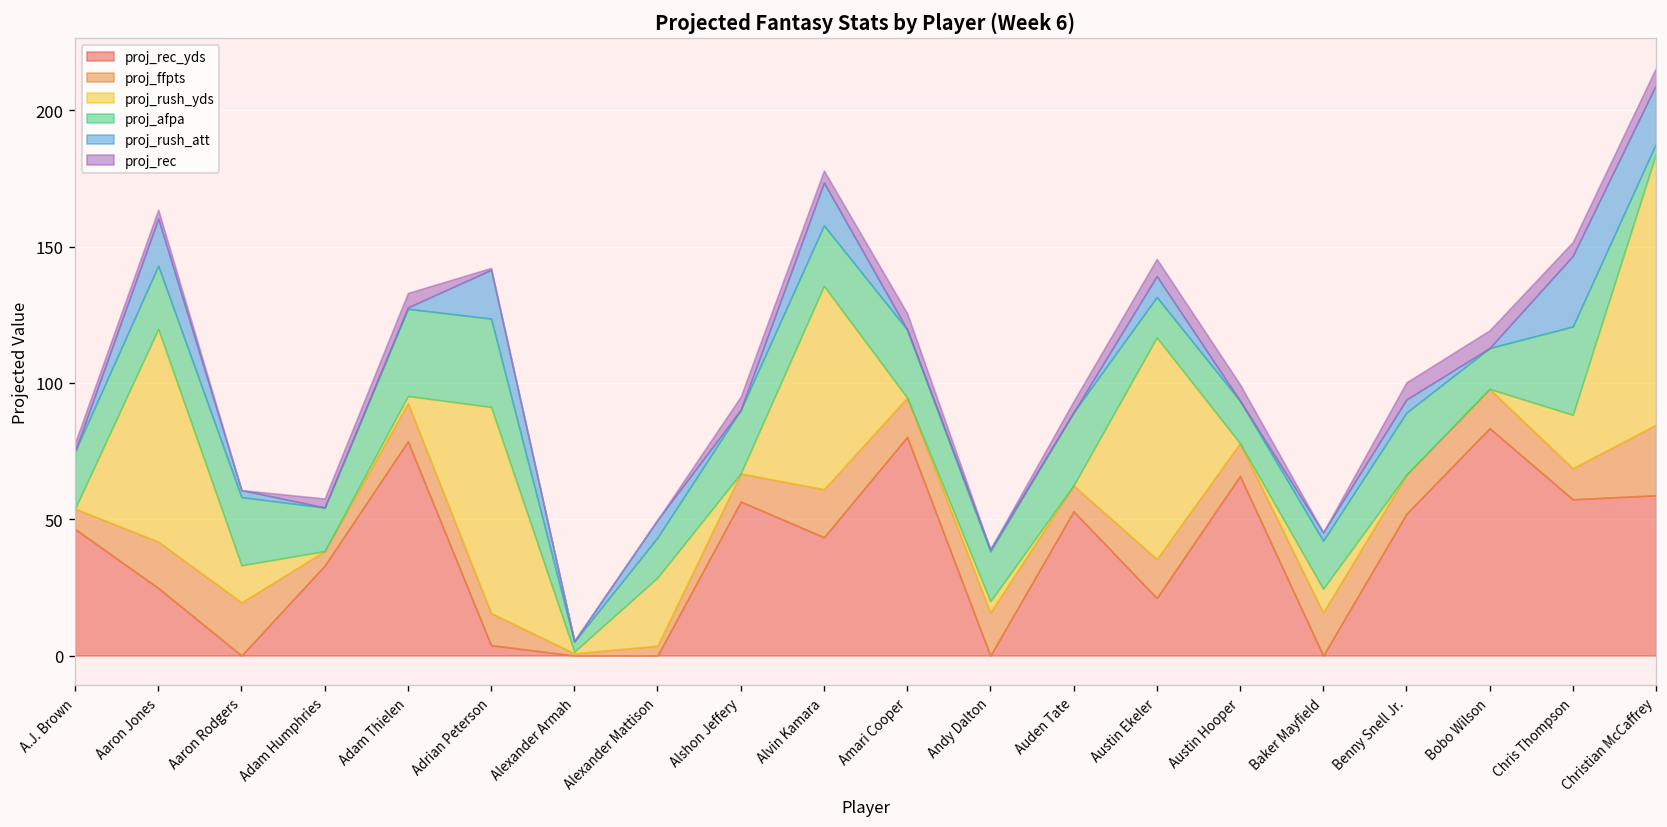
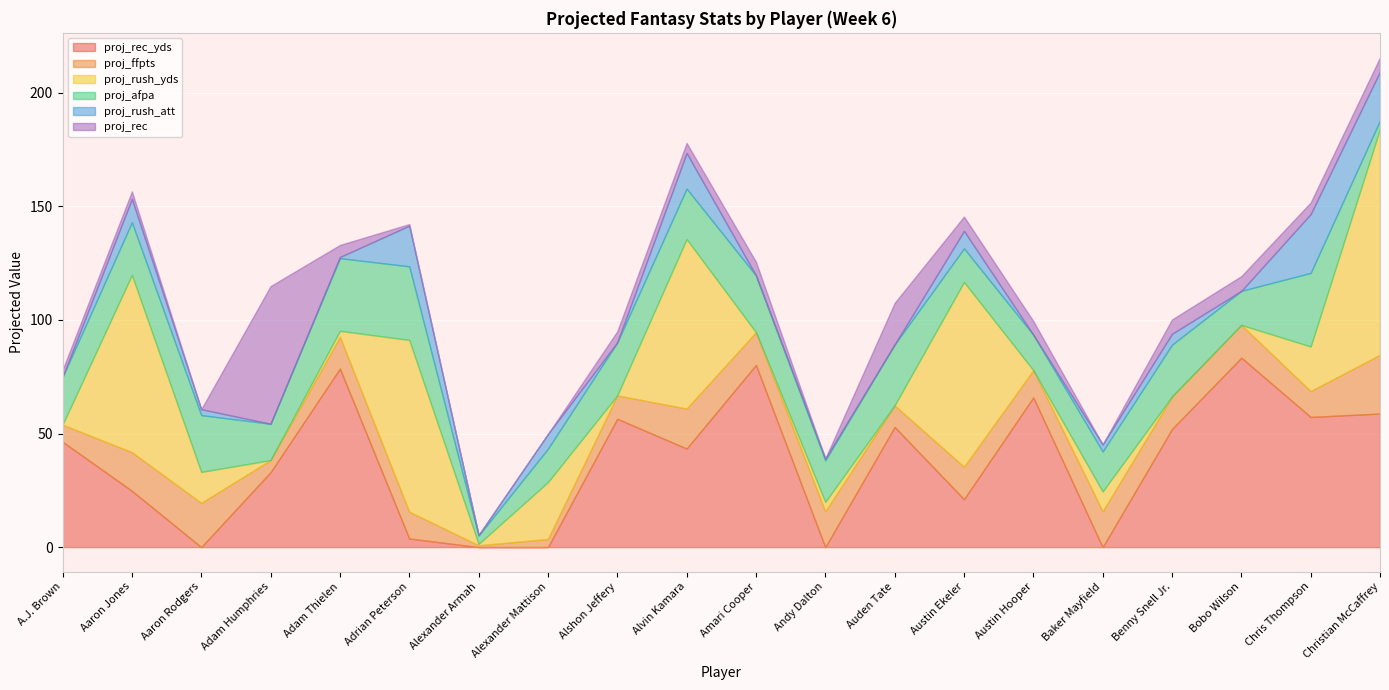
  {
    "proj_afpa": {
      "Aaron Jones": 23,
      "Aaron Rodgers": 25,
      "Adrian Peterson": 32,
      "Alexander Mattison": 15,
      "Alvin Kamara": 22,
      "Austin Ekeler": 15,
      "Baker Mayfield": 18,
      "Benny Snell Jr.": 23,
      "Chris Thompson": 32,
      "Christian McCaffrey": 4
    },
    "proj_rush_att": {
-     "Aaron Jones": 17,
+     "Aaron Jones": 10,
      "Alvin Kamara": 16,
      "Austin Ekeler": 8,
      "Benny Snell Jr.": 5,
      "Chris Thompson": 26,
      "Christian McCaffrey": 22
    },
    "proj_rec": {
      "A.J. Brown": 3,
      "Aaron Jones": 3,
-     "Adam Humphries": 3,
+     "Adam Humphries": 61,
      "Adam Thielen": 5,
      "Alshon Jeffery": 5,
      "Alvin Kamara": 4,
      "Amari Cooper": 6,
-     "Auden Tate": 4,
+     "Auden Tate": 18,
      "Austin Ekeler": 6,
      "Austin Hooper": 6,
      "Benny Snell Jr.": 6,
      "Bobo Wilson": 7,
      "Chris Thompson": 5,
      "Christian McCaffrey": 6
    }
  }
